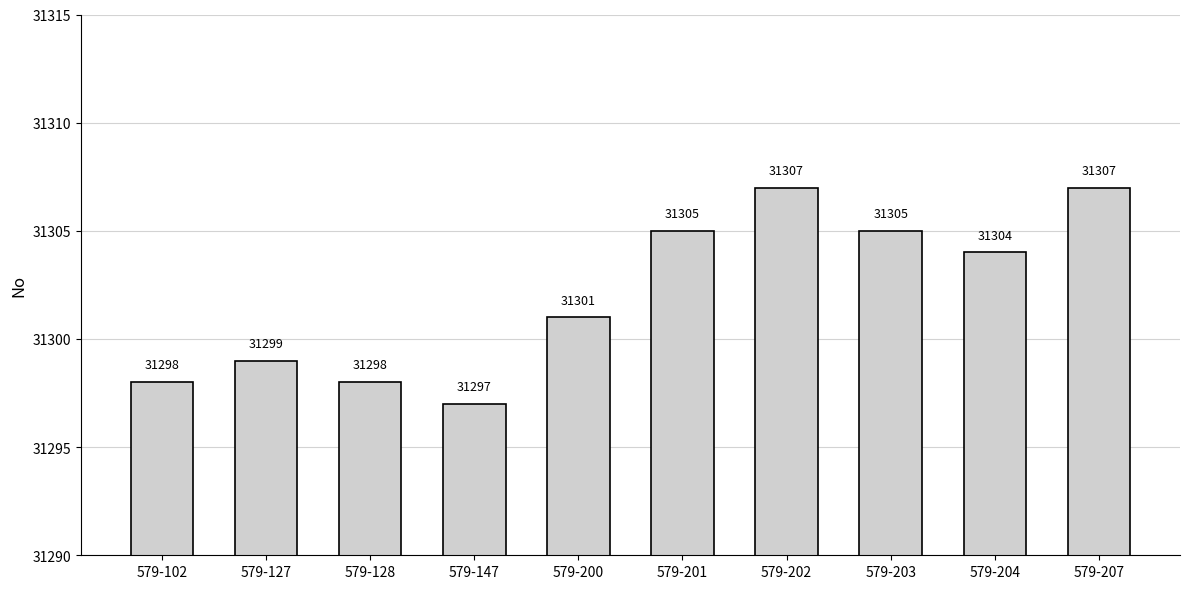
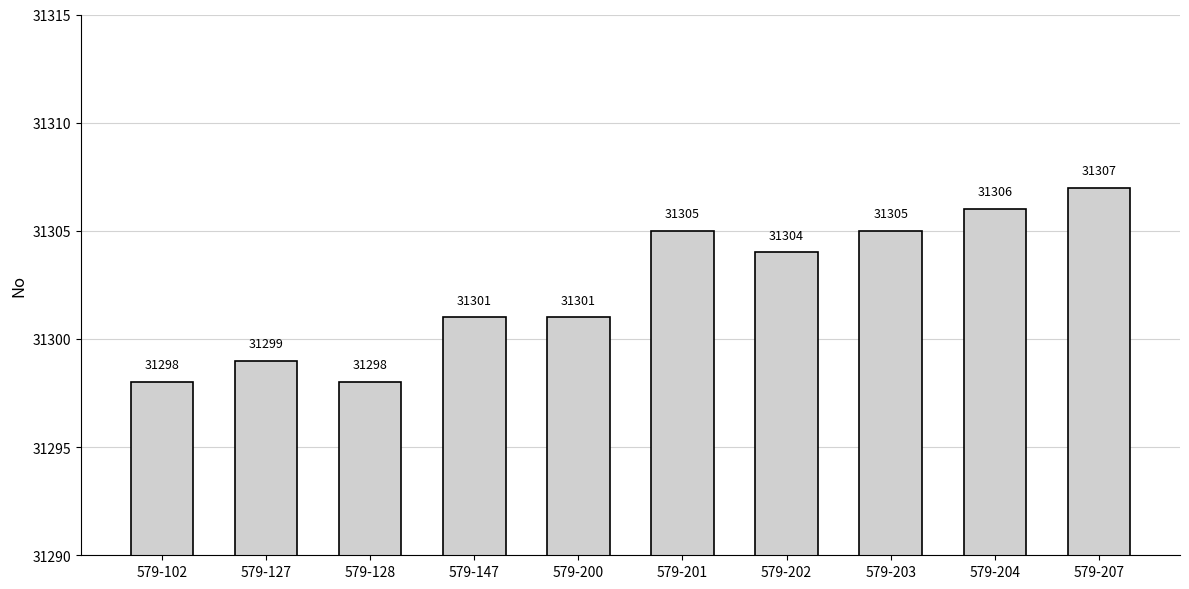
  {
    "579-102": 31298,
    "579-127": 31299,
    "579-128": 31298,
-   "579-147": 31297,
+   "579-147": 31301,
    "579-200": 31301,
    "579-201": 31305,
-   "579-202": 31307,
+   "579-202": 31304,
    "579-203": 31305,
-   "579-204": 31304,
+   "579-204": 31306,
    "579-207": 31307
  }
